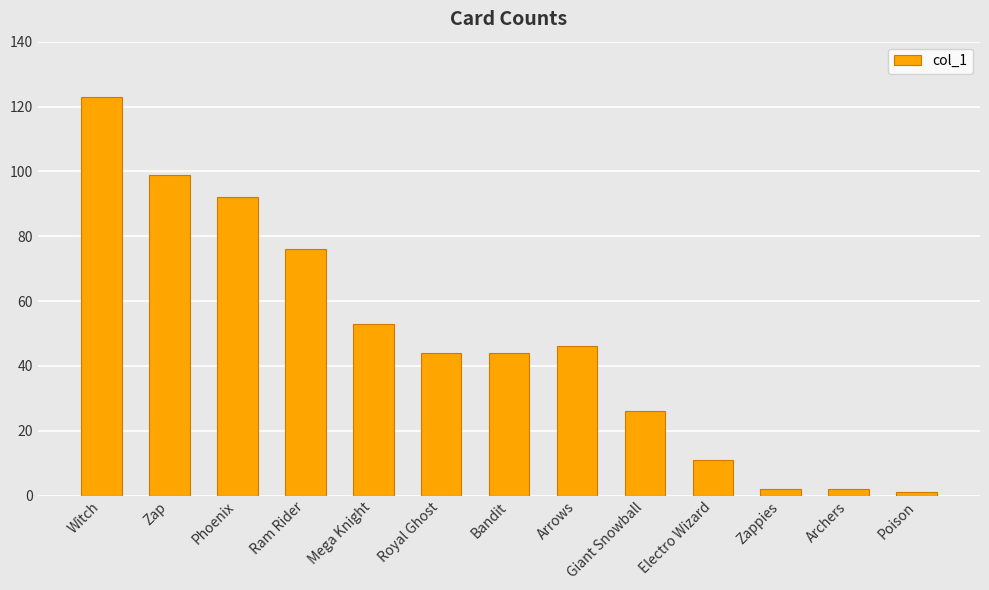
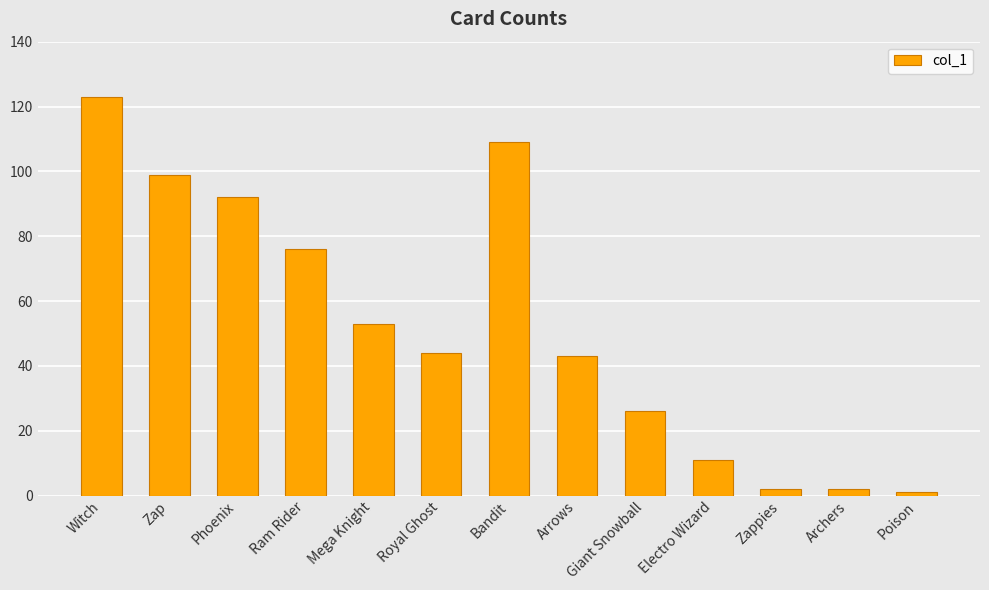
  {
    "Witch": 123,
    "Zap": 99,
    "Phoenix": 92,
    "Ram Rider": 76,
    "Mega Knight": 53,
    "Royal Ghost": 44,
-   "Bandit": 44,
-   "Arrows": 46,
+   "Bandit": 109,
+   "Arrows": 43,
    "Giant Snowball": 26,
    "Electro Wizard": 11,
    "Zappies": 2,
    "Archers": 2,
    "Poison": 1
  }
